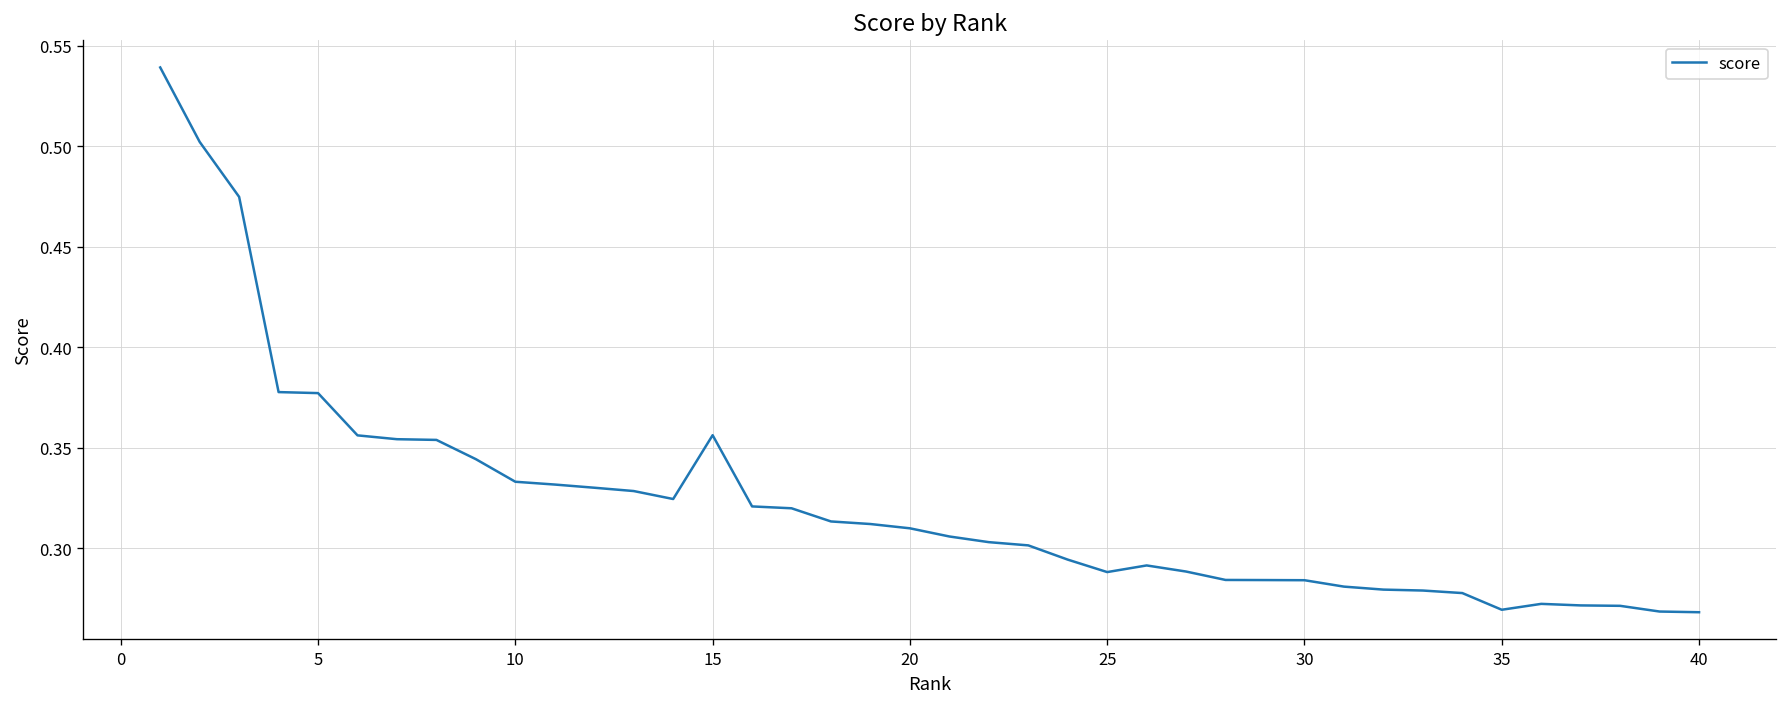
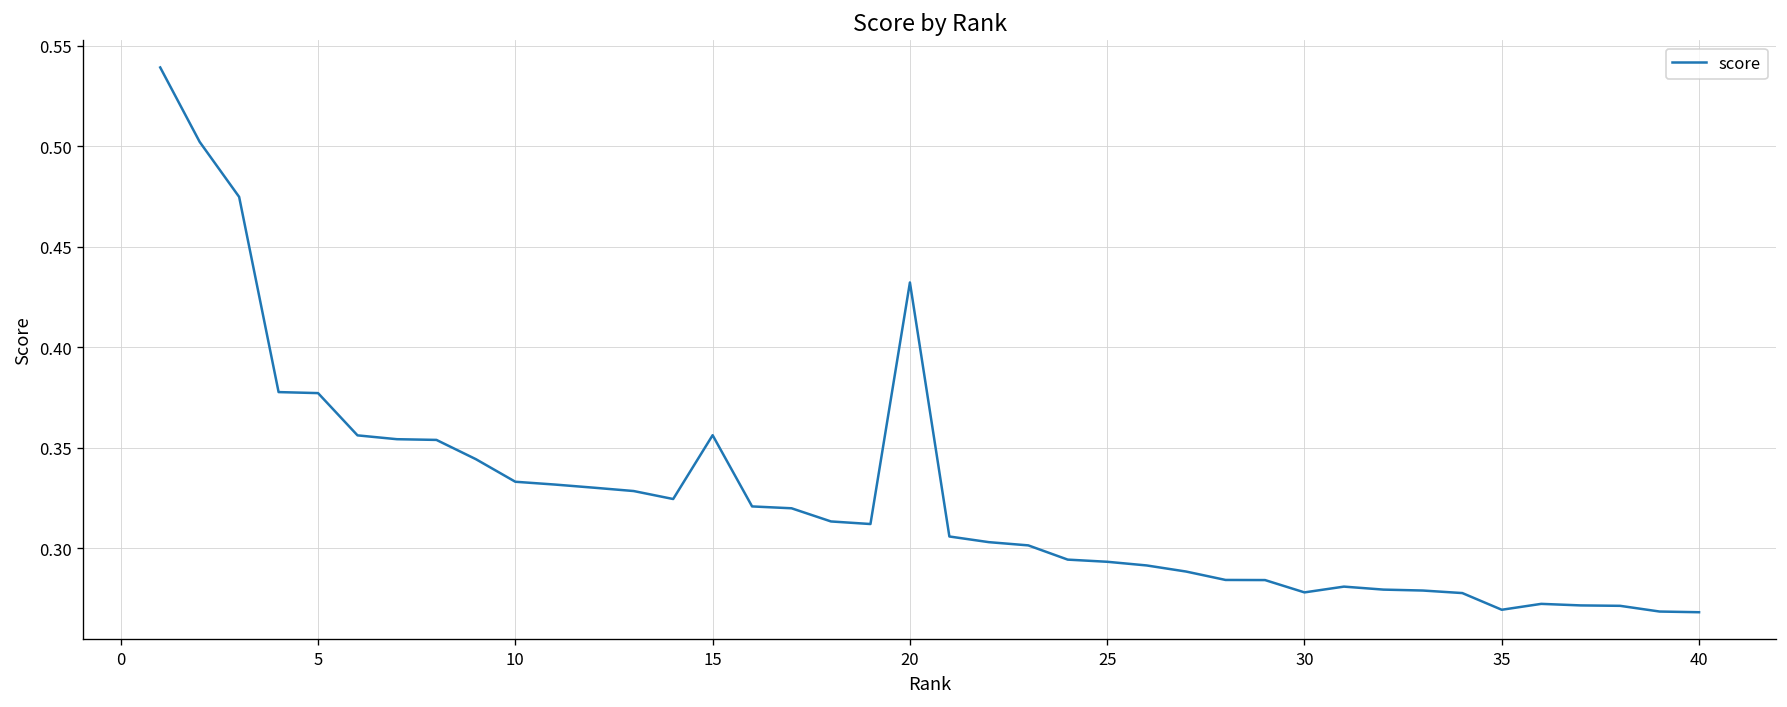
  {
    "5": 0.377,
    "10": 0.333,
    "15": 0.356,
-   "20": 0.310,
-   "25": 0.288,
-   "30": 0.284,
+   "20": 0.432,
+   "25": 0.293,
+   "30": 0.278,
    "35": 0.269,
    "40": 0.268
  }
